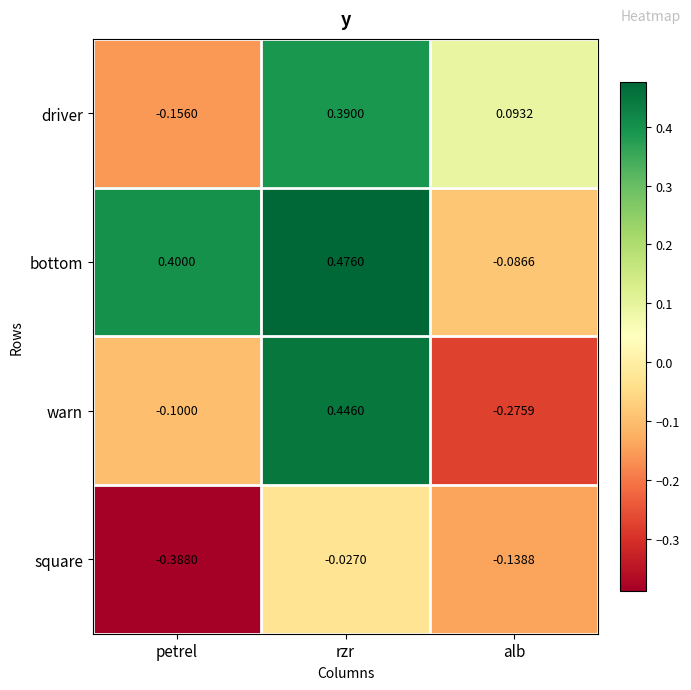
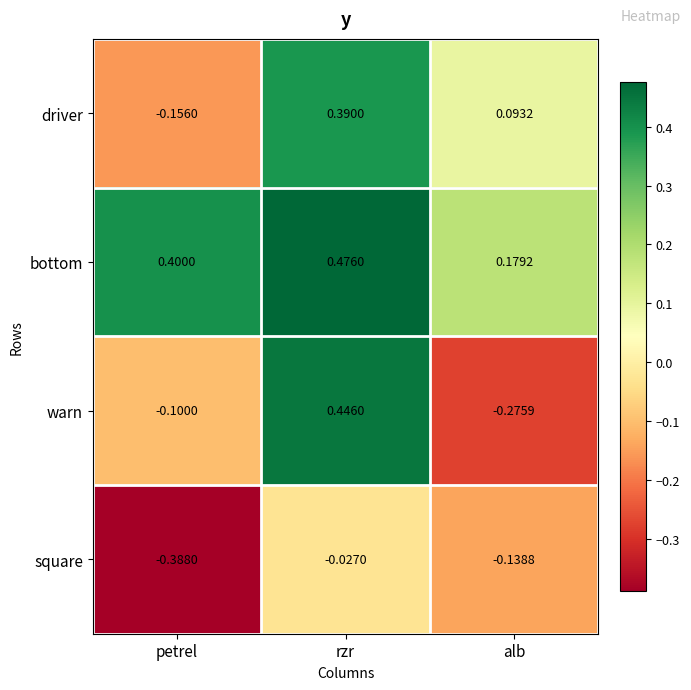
  {
    "driver": {
      "petrel": -0.1560,
      "rzr": 0.3900,
      "alb": 0.0932
    },
    "bottom": {
      "petrel": 0.4000,
      "rzr": 0.4760,
-     "alb": -0.0866
+     "alb": 0.1792
    },
    "warn": {
      "petrel": -0.1000,
      "rzr": 0.4460,
      "alb": -0.2759
    },
    "square": {
      "petrel": -0.3880,
      "rzr": -0.0270,
      "alb": -0.1388
    }
  }
